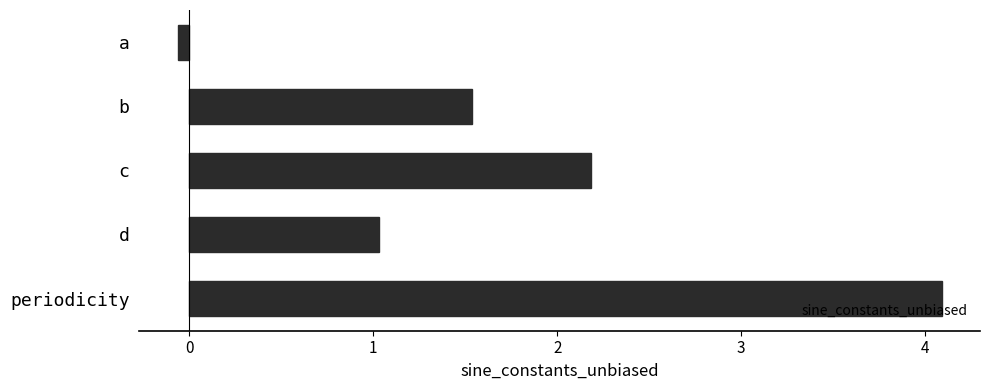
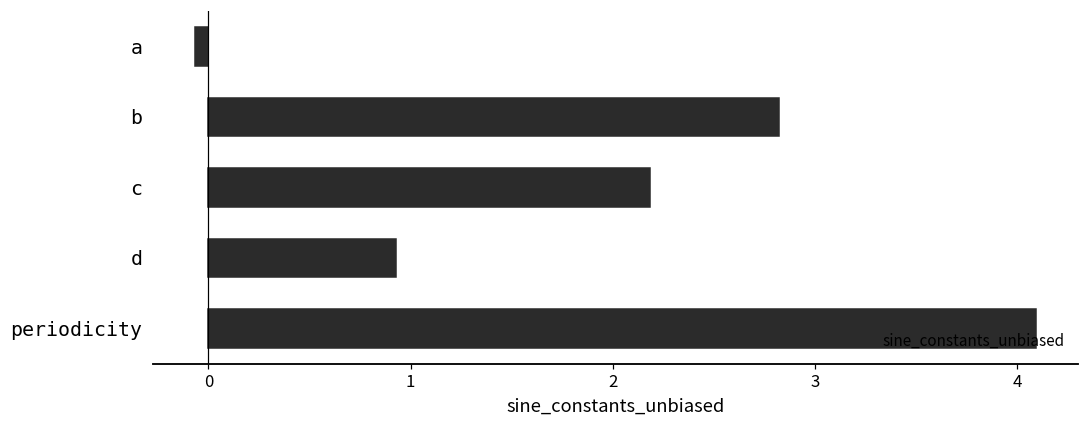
  {
    "a": -0.06,
-   "b": 1.54,
+   "b": 2.82,
    "c": 2.18,
-   "d": 1.03,
+   "d": 0.93,
    "periodicity": 4.09
  }
